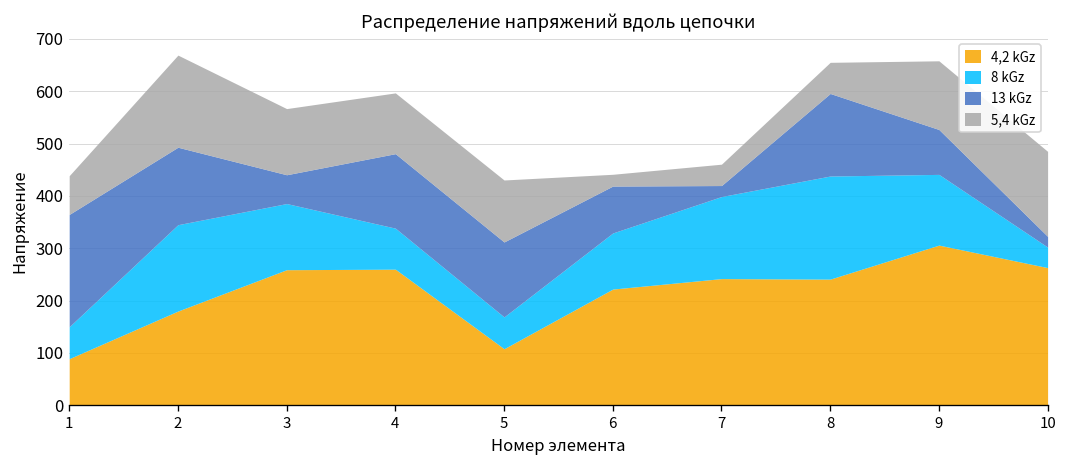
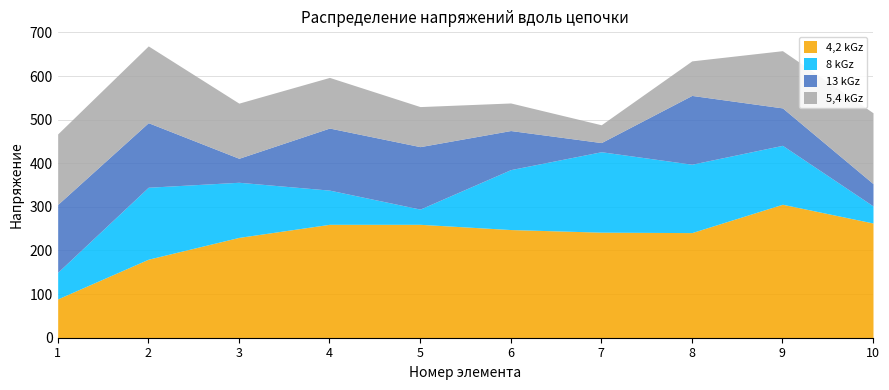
  {
    "4,2 kGz": {
      "1": 90,
      "2": 180,
-     "3": 260,
+     "3": 230,
      "4": 260,
-     "5": 110,
-     "6": 220,
+     "5": 260,
+     "6": 250,
      "7": 240,
      "8": 240,
      "9": 310,
      "10": 260
    },
    "8 kGz": {
      "1": 60,
      "2": 170,
      "3": 130,
      "4": 80,
-     "5": 60,
-     "6": 110,
-     "7": 160,
-     "8": 200,
+     "5": 30,
+     "6": 140,
+     "7": 180,
+     "8": 160,
      "9": 140,
      "10": 40
    },
    "13 kGz": {
-     "1": 210,
+     "1": 160,
      "2": 150,
      "3": 60,
      "4": 140,
      "5": 140,
      "6": 90,
      "7": 20,
      "8": 160,
      "9": 90,
-     "10": 20
+     "10": 50
    },
    "5,4 kGz": {
-     "1": 70,
+     "1": 160,
      "2": 180,
      "3": 130,
      "4": 120,
-     "5": 120,
-     "6": 20,
+     "5": 90,
+     "6": 60,
      "7": 40,
-     "8": 60,
+     "8": 80,
      "9": 130,
      "10": 160
    }
  }
